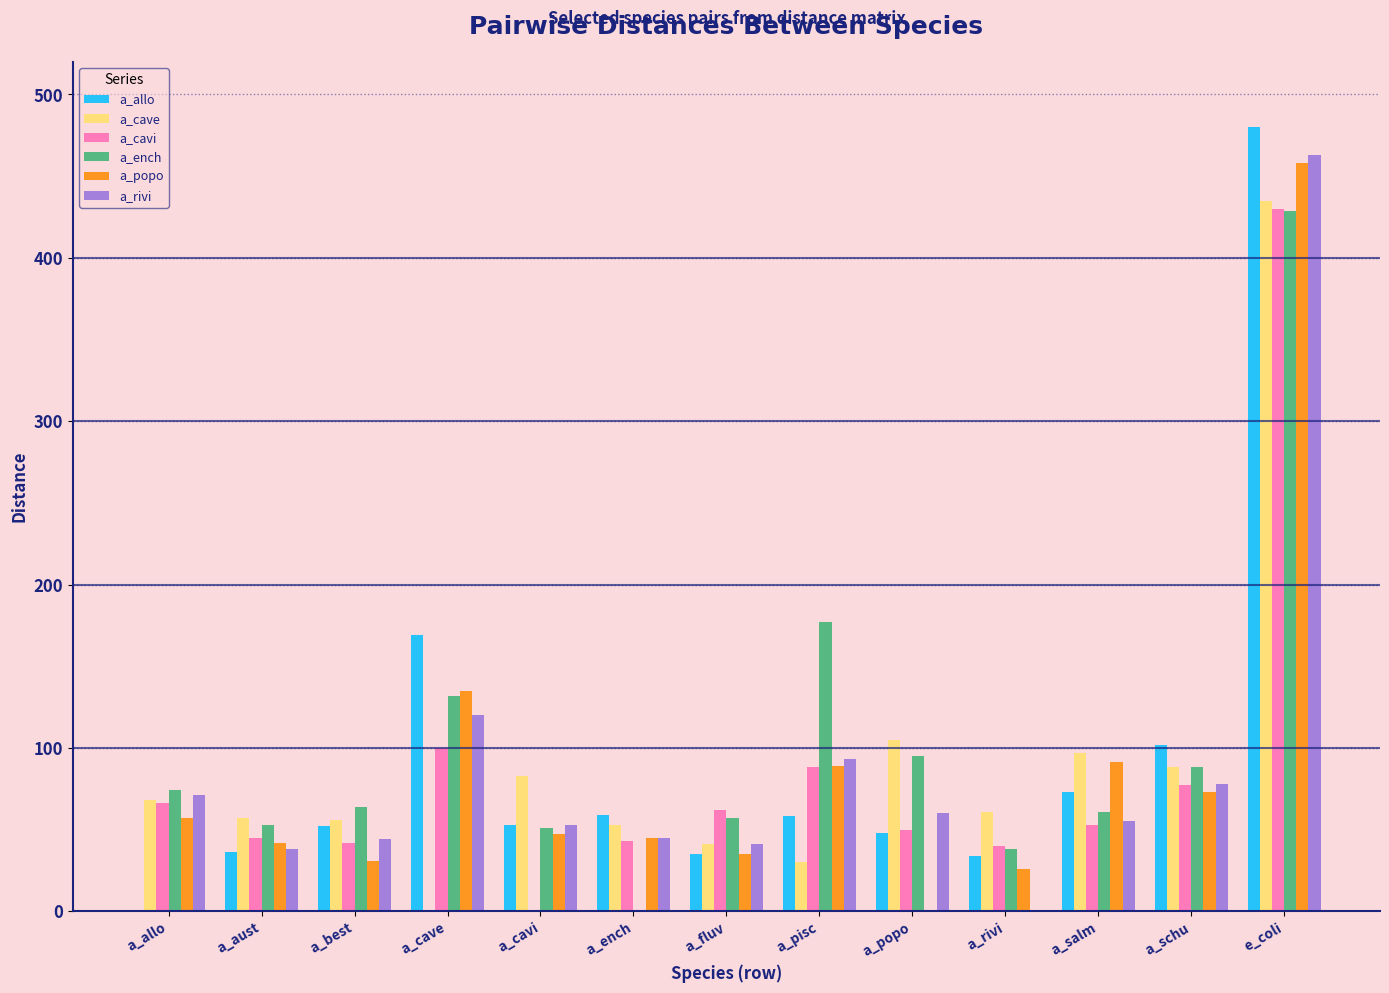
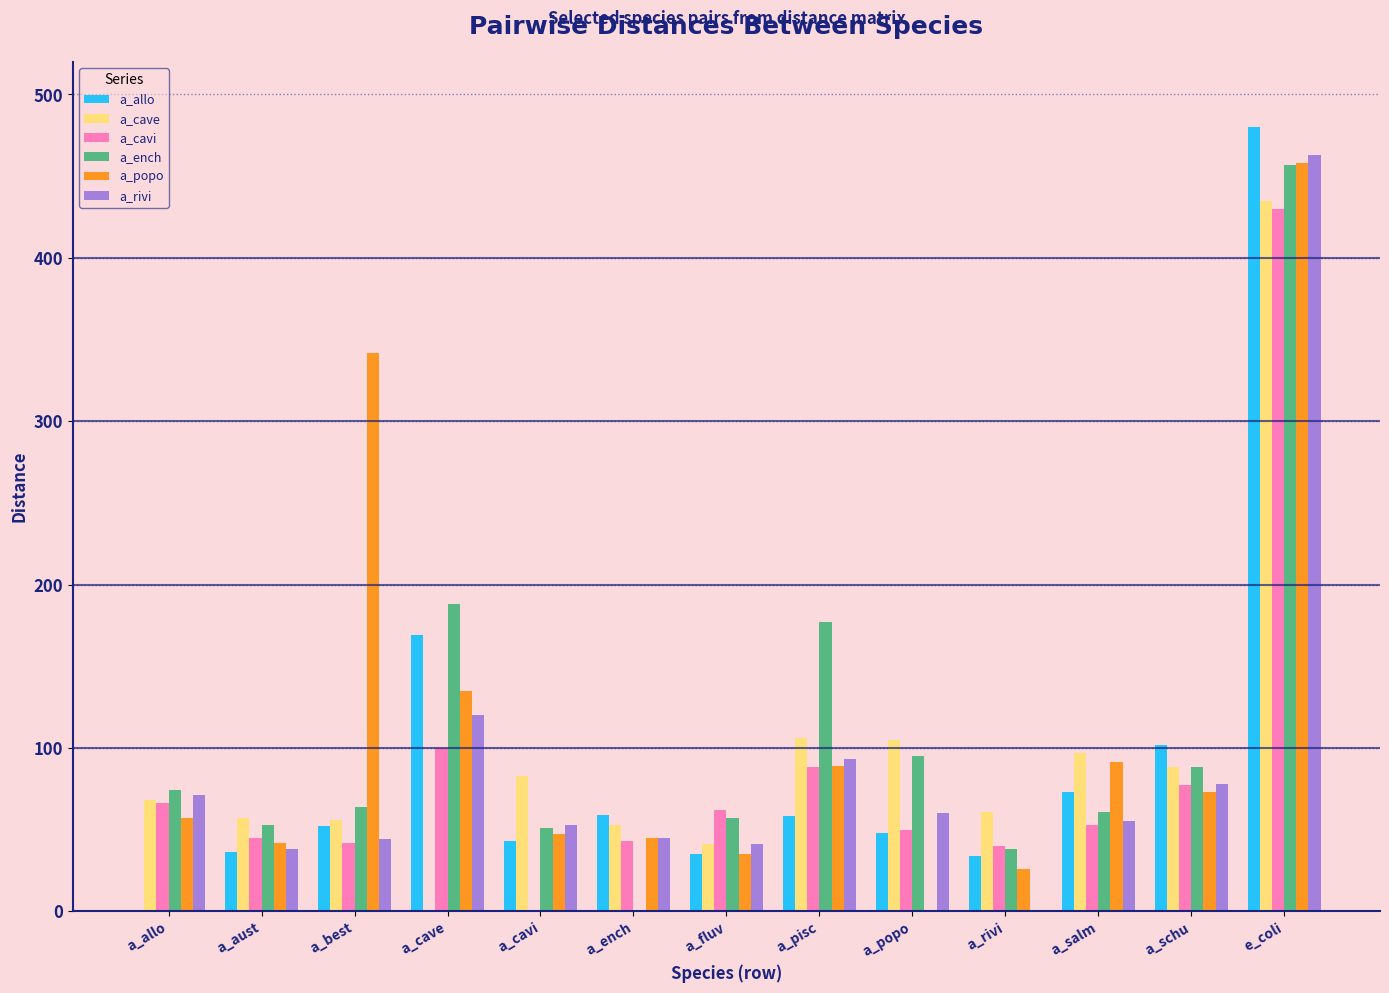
  {
    "a_allo": {
      "a_allo": 0,
      "a_aust": 36,
      "a_best": 52,
      "a_cave": 169,
-     "a_cavi": 53,
+     "a_cavi": 43,
      "a_ench": 59,
      "a_fluv": 35,
      "a_pisc": 59,
      "a_popo": 48,
      "a_rivi": 34,
      "a_salm": 73,
      "a_schu": 102,
      "e_coli": 480
    },
    "a_cave": {
      "a_allo": 68,
      "a_aust": 57,
      "a_best": 56,
      "a_cave": 0,
      "a_cavi": 83,
      "a_ench": 53,
      "a_fluv": 41,
-     "a_pisc": 30,
+     "a_pisc": 106,
      "a_popo": 105,
      "a_rivi": 61,
      "a_salm": 97,
      "a_schu": 88,
      "e_coli": 435
    },
    "a_cavi": {
      "a_allo": 66,
      "a_aust": 45,
      "a_best": 42,
      "a_cave": 100,
      "a_cavi": 0,
      "a_ench": 43,
      "a_fluv": 62,
      "a_pisc": 88,
      "a_popo": 50,
      "a_rivi": 40,
      "a_salm": 53,
      "a_schu": 77,
      "e_coli": 430
    },
    "a_ench": {
      "a_allo": 74,
      "a_aust": 53,
      "a_best": 64,
-     "a_cave": 132,
+     "a_cave": 188,
      "a_cavi": 51,
      "a_ench": 0,
      "a_fluv": 57,
      "a_pisc": 177,
      "a_popo": 95,
      "a_rivi": 38,
      "a_salm": 61,
      "a_schu": 88,
-     "e_coli": 429
+     "e_coli": 457
    },
    "a_popo": {
      "a_allo": 57,
      "a_aust": 42,
-     "a_best": 31,
+     "a_best": 342,
      "a_cave": 135,
      "a_cavi": 47,
      "a_ench": 45,
      "a_fluv": 35,
      "a_pisc": 89,
      "a_popo": 0,
      "a_rivi": 26,
      "a_salm": 91,
      "a_schu": 73,
      "e_coli": 458
    },
    "a_rivi": {
      "a_allo": 71,
      "a_aust": 38,
      "a_best": 44,
      "a_cave": 120,
      "a_cavi": 53,
      "a_ench": 45,
      "a_fluv": 41,
      "a_pisc": 93,
      "a_popo": 60,
      "a_rivi": 0,
      "a_salm": 55,
      "a_schu": 78,
      "e_coli": 463
    }
  }
